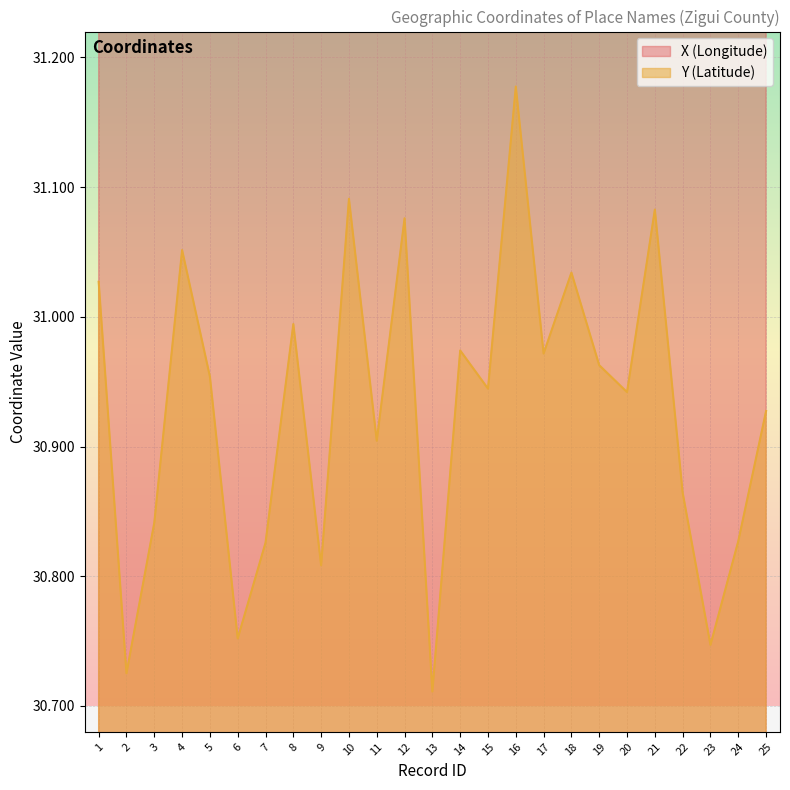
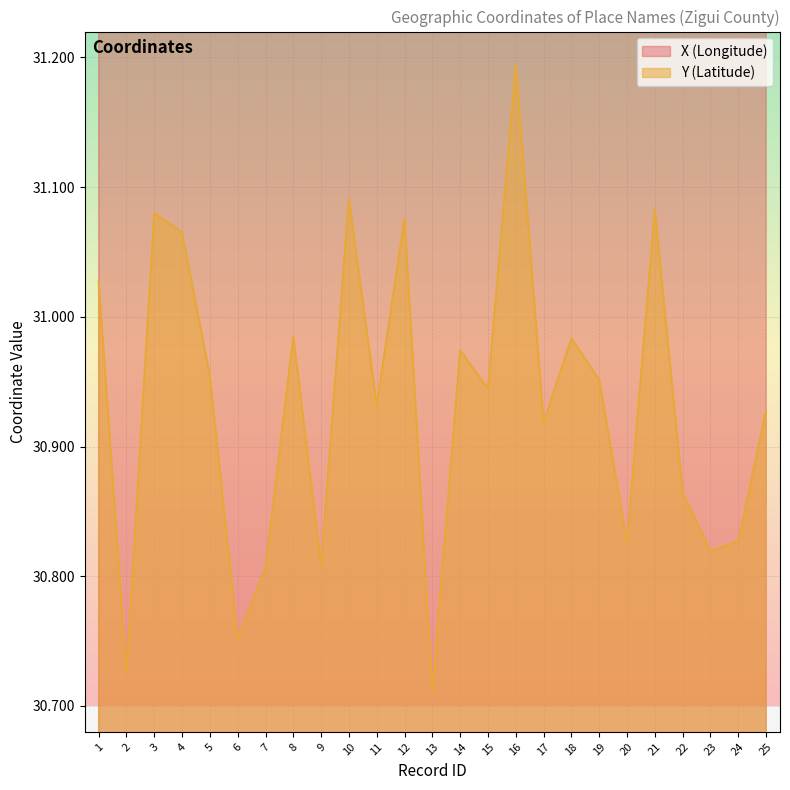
  {
    "Y (Latitude)": {
      "1": 31.027,
      "2": 30.725,
-     "3": 30.841,
-     "4": 31.051,
+     "3": 31.080,
+     "4": 31.065,
      "5": 30.954,
      "6": 30.752,
-     "7": 30.826,
-     "8": 30.994,
+     "7": 30.807,
+     "8": 30.985,
      "9": 30.808,
      "10": 31.091,
-     "11": 30.904,
+     "11": 30.932,
      "12": 31.076,
      "13": 30.711,
      "14": 30.974,
      "15": 30.945,
-     "16": 31.178,
-     "17": 30.972,
-     "18": 31.034,
-     "19": 30.963,
-     "20": 30.942,
+     "16": 31.195,
+     "17": 30.919,
+     "18": 30.983,
+     "19": 30.952,
+     "20": 30.825,
      "21": 31.083,
      "22": 30.864,
-     "23": 30.747,
+     "23": 30.819,
      "24": 30.827,
      "25": 30.927
    }
  }
